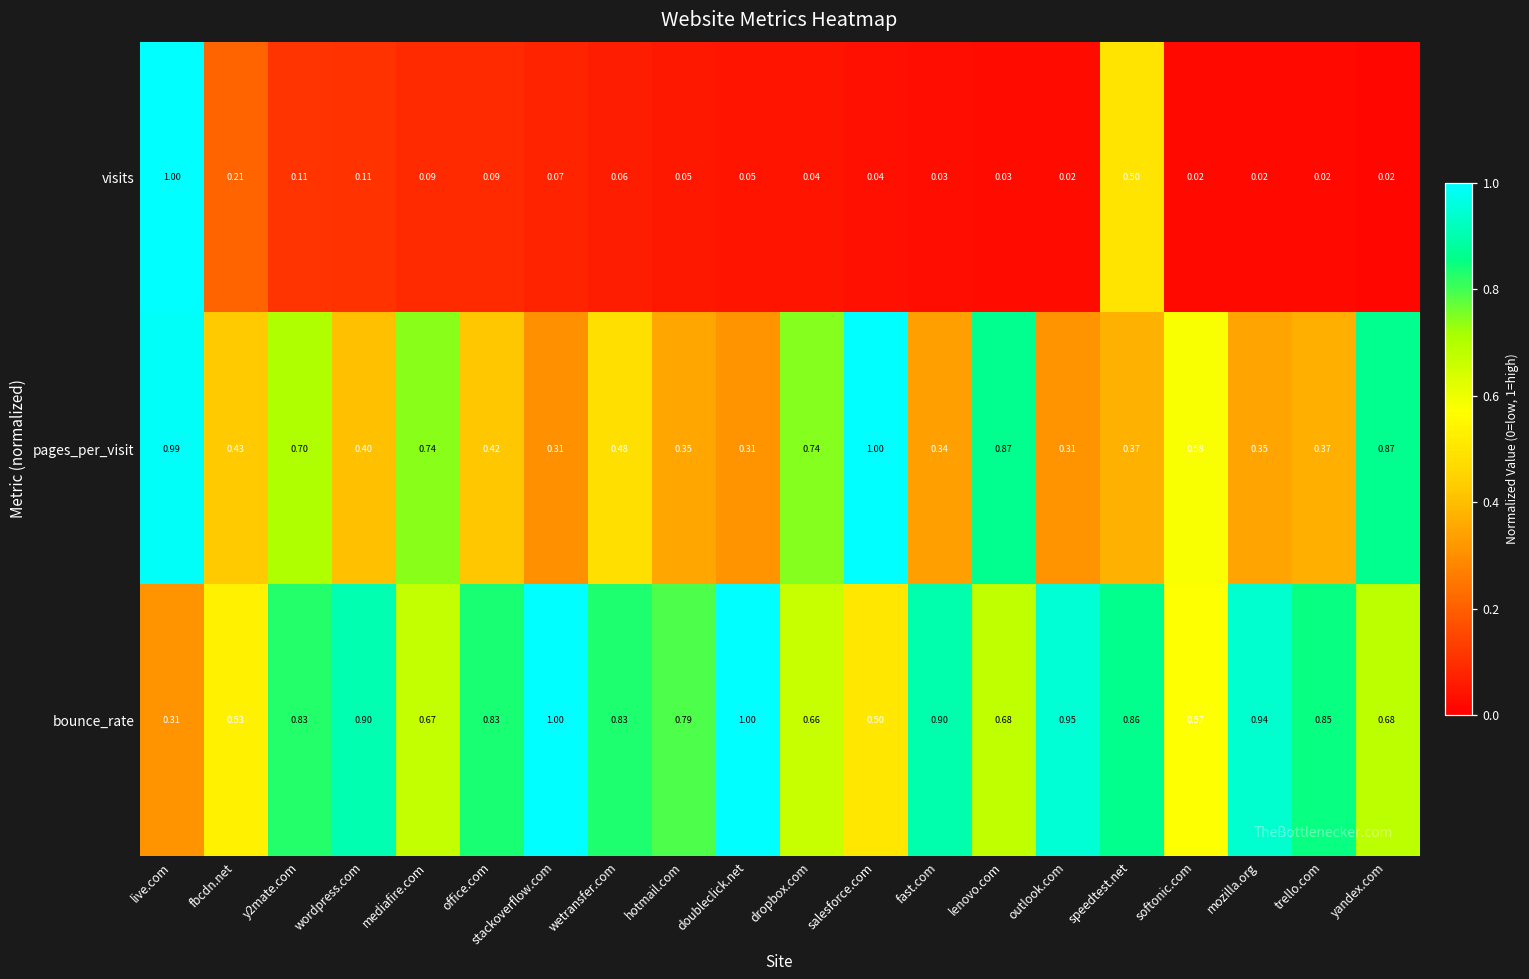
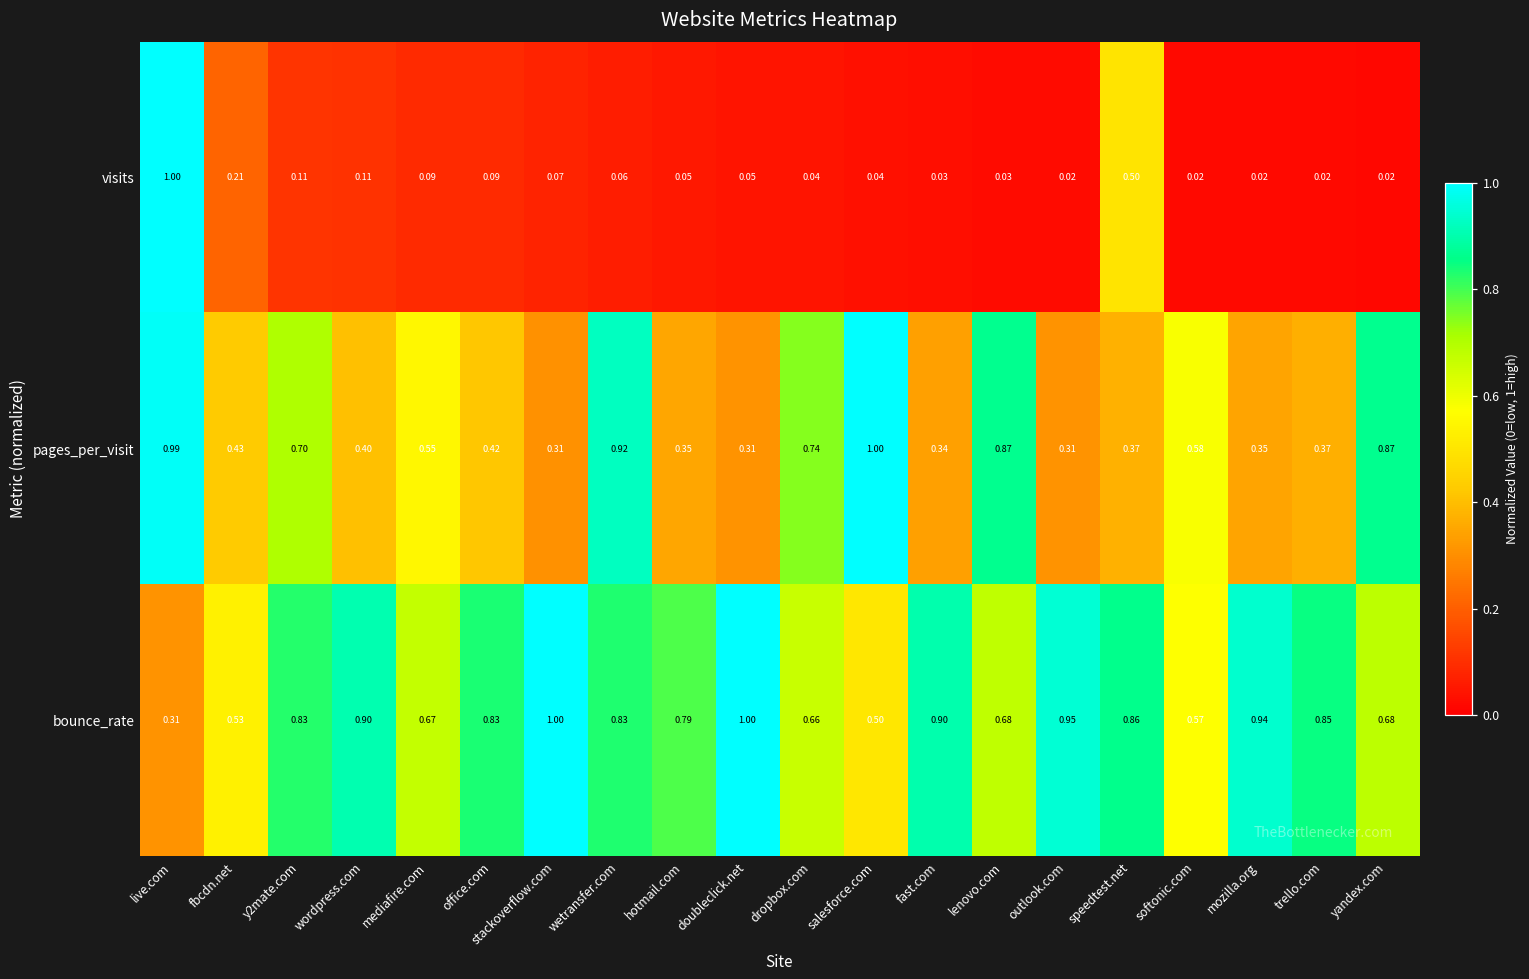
  {
    "visits": {
      "live.com": 1.00,
      "fbcdn.net": 0.21,
      "y2mate.com": 0.11,
      "wordpress.com": 0.11,
      "mediafire.com": 0.09,
      "office.com": 0.09,
      "stackoverflow.com": 0.07,
      "wetransfer.com": 0.06,
      "hotmail.com": 0.05,
      "doubleclick.net": 0.05,
      "dropbox.com": 0.04,
      "salesforce.com": 0.04,
      "fast.com": 0.03,
      "lenovo.com": 0.03,
      "outlook.com": 0.02,
      "speedtest.net": 0.50,
      "softonic.com": 0.02,
      "mozilla.org": 0.02,
      "trello.com": 0.02,
      "yandex.com": 0.02
    },
    "pages_per_visit": {
      "live.com": 0.99,
      "fbcdn.net": 0.43,
      "y2mate.com": 0.70,
      "wordpress.com": 0.40,
-     "mediafire.com": 0.74,
+     "mediafire.com": 0.55,
      "office.com": 0.42,
      "stackoverflow.com": 0.31,
-     "wetransfer.com": 0.48,
+     "wetransfer.com": 0.92,
      "hotmail.com": 0.35,
      "doubleclick.net": 0.31,
      "dropbox.com": 0.74,
      "salesforce.com": 1.00,
      "fast.com": 0.34,
      "lenovo.com": 0.87,
      "outlook.com": 0.31,
      "speedtest.net": 0.37,
      "softonic.com": 0.58,
      "mozilla.org": 0.35,
      "trello.com": 0.37,
      "yandex.com": 0.87
    },
    "bounce_rate": {
      "live.com": 0.31,
      "fbcdn.net": 0.53,
      "y2mate.com": 0.83,
      "wordpress.com": 0.90,
      "mediafire.com": 0.67,
      "office.com": 0.83,
      "stackoverflow.com": 1.00,
      "wetransfer.com": 0.83,
      "hotmail.com": 0.79,
      "doubleclick.net": 1.00,
      "dropbox.com": 0.66,
      "salesforce.com": 0.50,
      "fast.com": 0.90,
      "lenovo.com": 0.68,
      "outlook.com": 0.95,
      "speedtest.net": 0.86,
      "softonic.com": 0.57,
      "mozilla.org": 0.94,
      "yandex.com": 0.68
    }
  }
